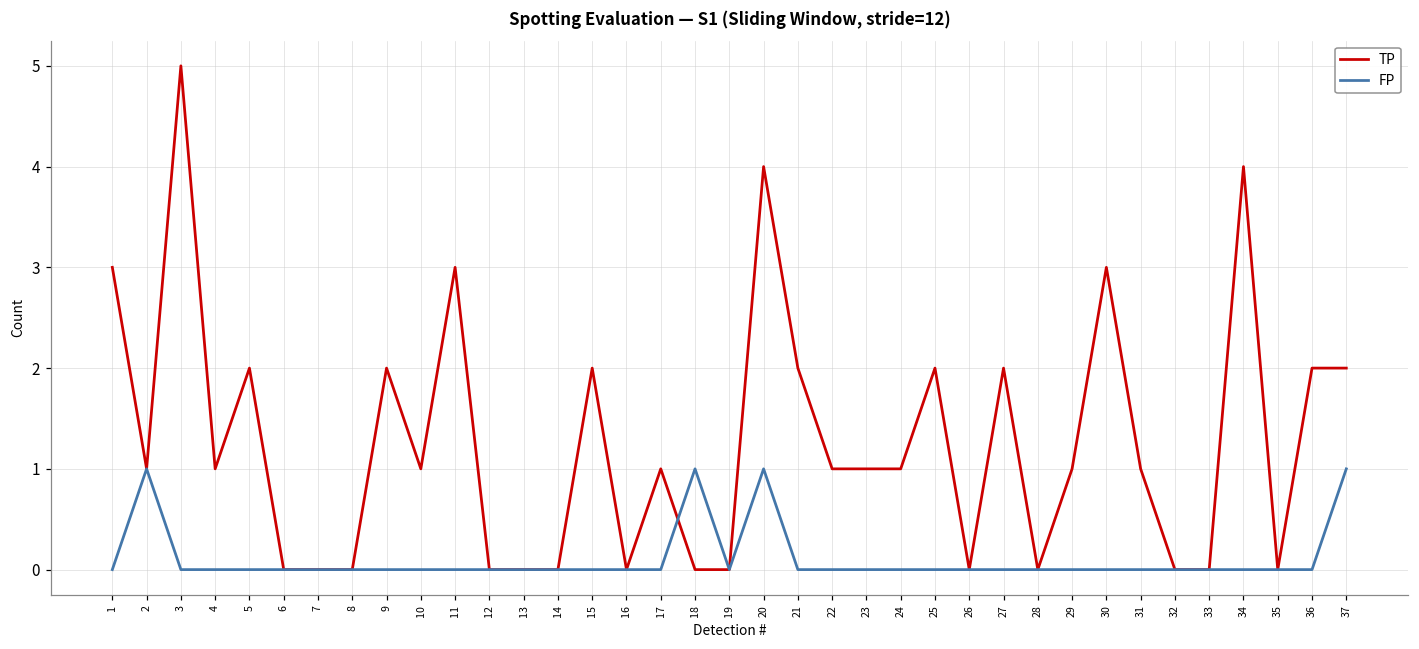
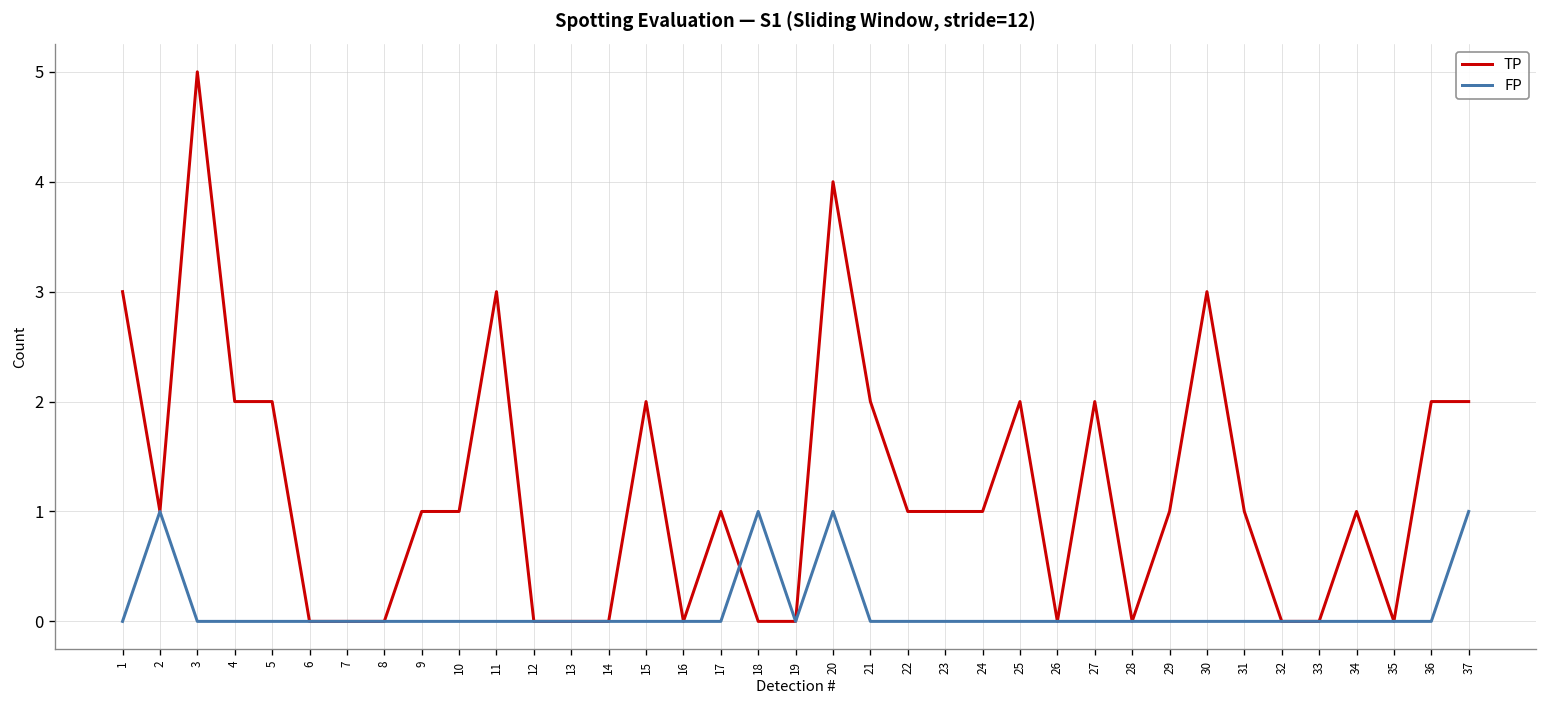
  {
    "TP": {
      "1": 3,
      "3": 5,
-     "4": 1,
+     "4": 2,
      "5": 2,
-     "9": 2,
+     "9": 1,
      "10": 1,
      "11": 3,
      "15": 2,
      "17": 1,
      "18": 0,
      "20": 4,
      "21": 2,
      "22": 1,
      "23": 1,
      "24": 1,
      "25": 2,
      "27": 2,
      "29": 1,
      "30": 3,
      "31": 1,
-     "34": 4,
+     "34": 1,
      "36": 2,
      "37": 2
    },
    "FP": {
      "1": 0,
      "3": 0,
      "4": 0,
      "5": 0,
      "9": 0,
      "10": 0,
      "11": 0,
      "15": 0,
      "17": 0,
      "18": 1,
      "20": 1,
      "21": 0,
      "22": 0,
      "23": 0,
      "24": 0,
      "25": 0,
      "27": 0,
      "29": 0,
      "30": 0,
      "31": 0,
      "34": 0,
      "36": 0,
      "37": 1
    }
  }
